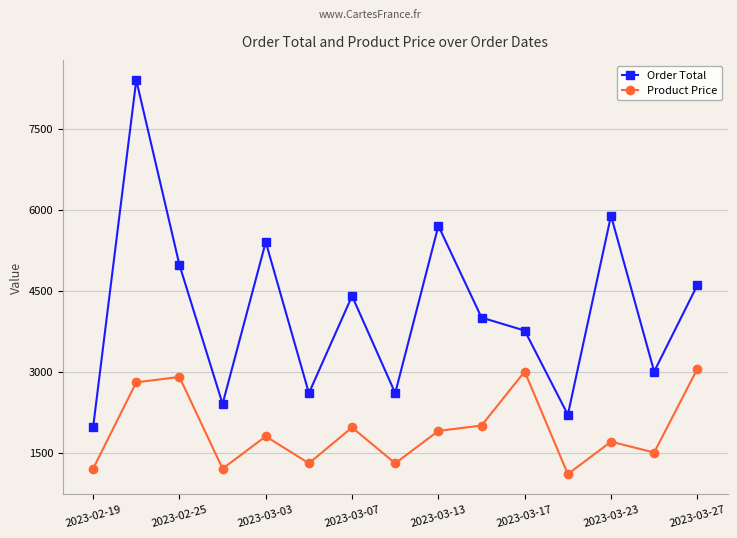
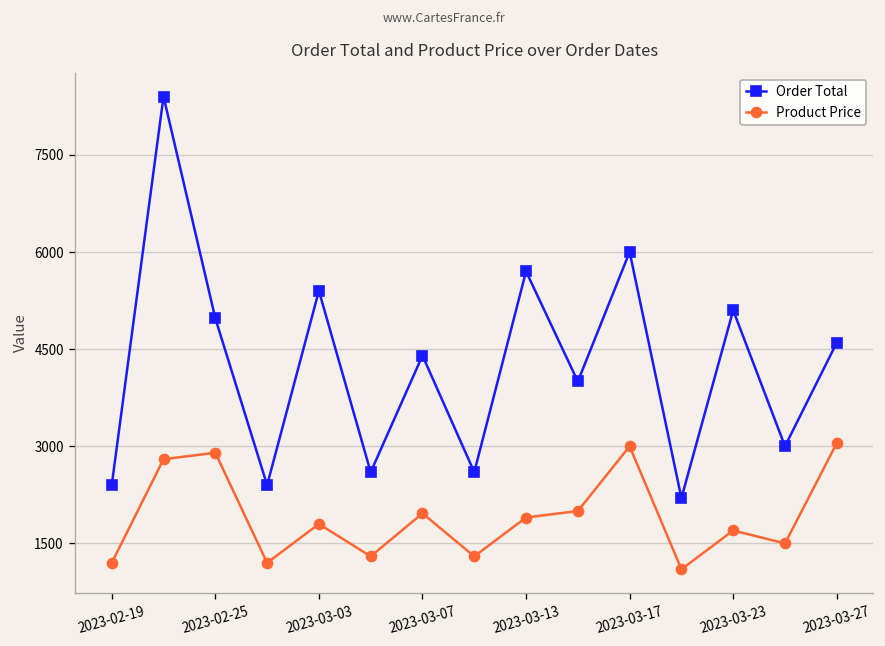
  {
    "Order Total": {
-     "2023-02-19": 2000,
+     "2023-02-19": 2400,
      "2023-02-25": 5000,
      "2023-03-03": 5400,
      "2023-03-07": 4400,
      "2023-03-13": 5700,
-     "2023-03-17": 3800,
-     "2023-03-23": 5900,
+     "2023-03-17": 6000,
+     "2023-03-23": 5100,
      "2023-03-27": 4600
    },
    "Product Price": {
      "2023-02-19": 1200,
      "2023-02-25": 2900,
      "2023-03-03": 1800,
      "2023-03-07": 2000,
      "2023-03-13": 1900,
      "2023-03-17": 3000,
      "2023-03-23": 1700,
      "2023-03-27": 3000
    }
  }
